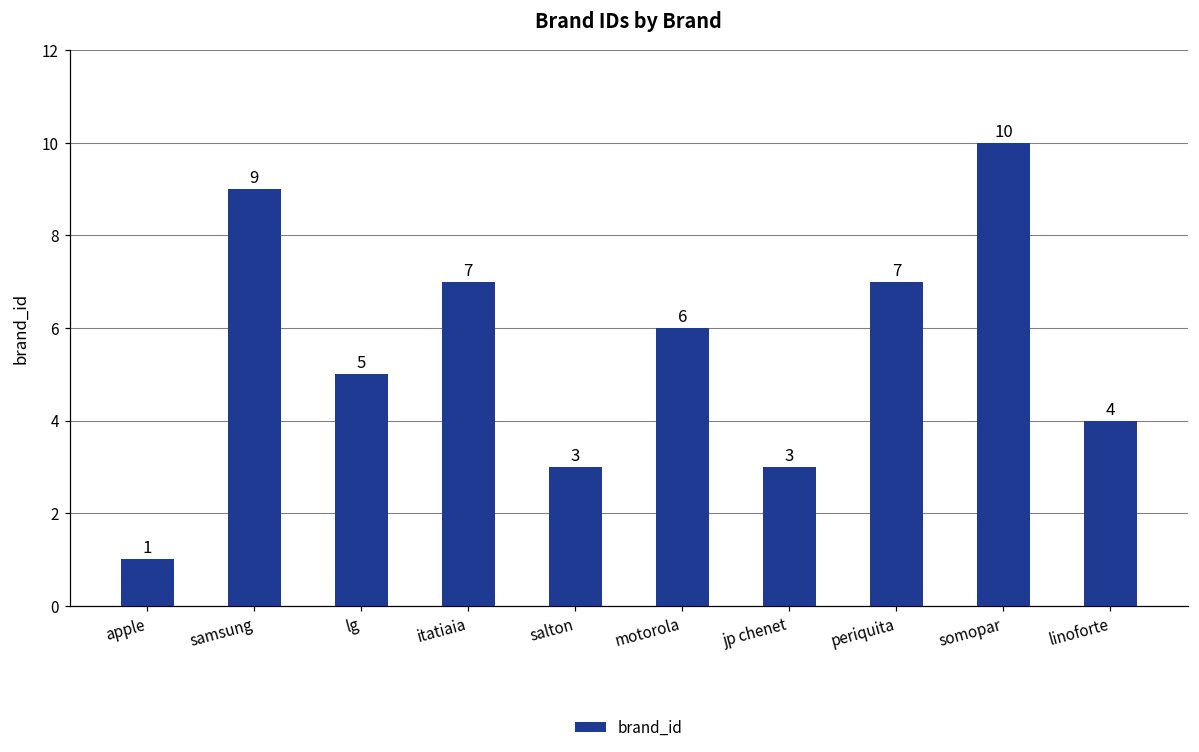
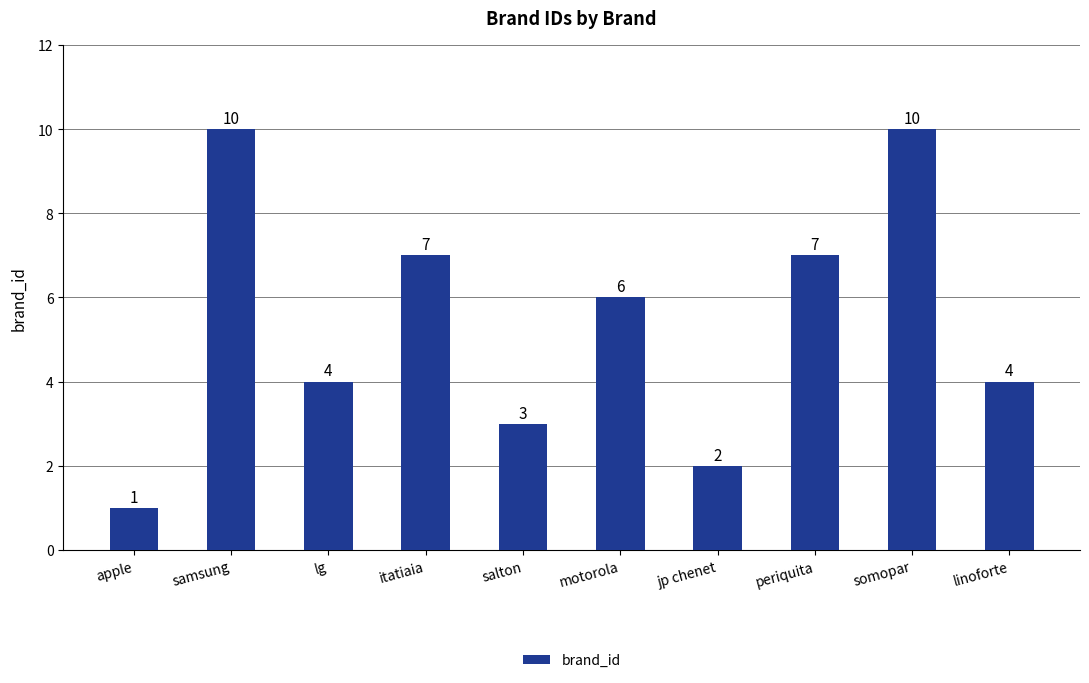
  {
    "apple": 1,
-   "samsung": 9,
-   "lg": 5,
+   "samsung": 10,
+   "lg": 4,
    "itatiaia": 7,
    "salton": 3,
    "motorola": 6,
-   "jp chenet": 3,
+   "jp chenet": 2,
    "periquita": 7,
    "somopar": 10,
    "linoforte": 4
  }
